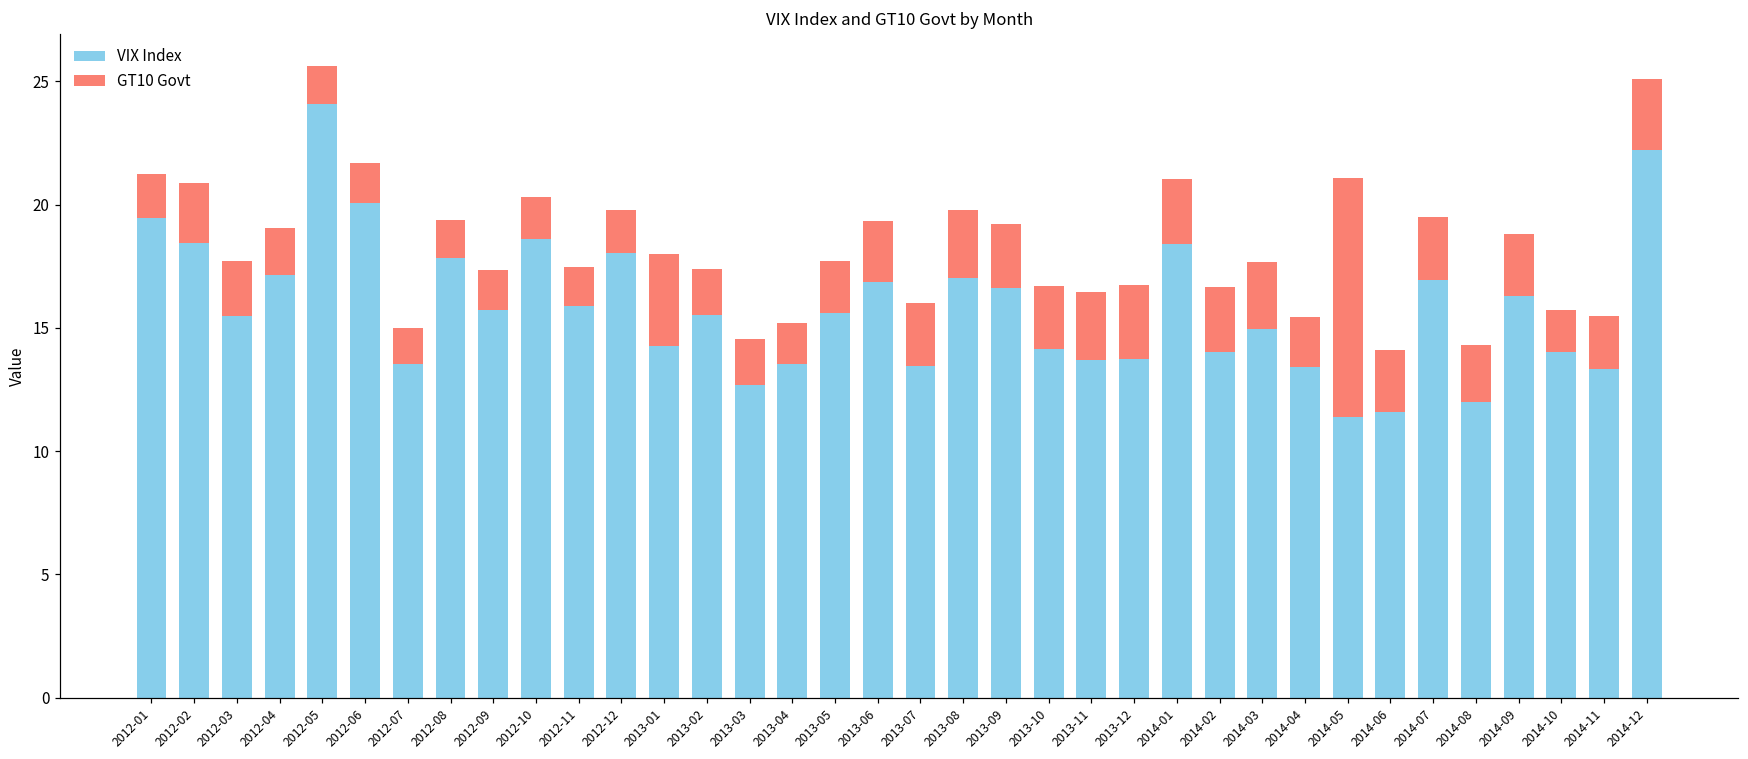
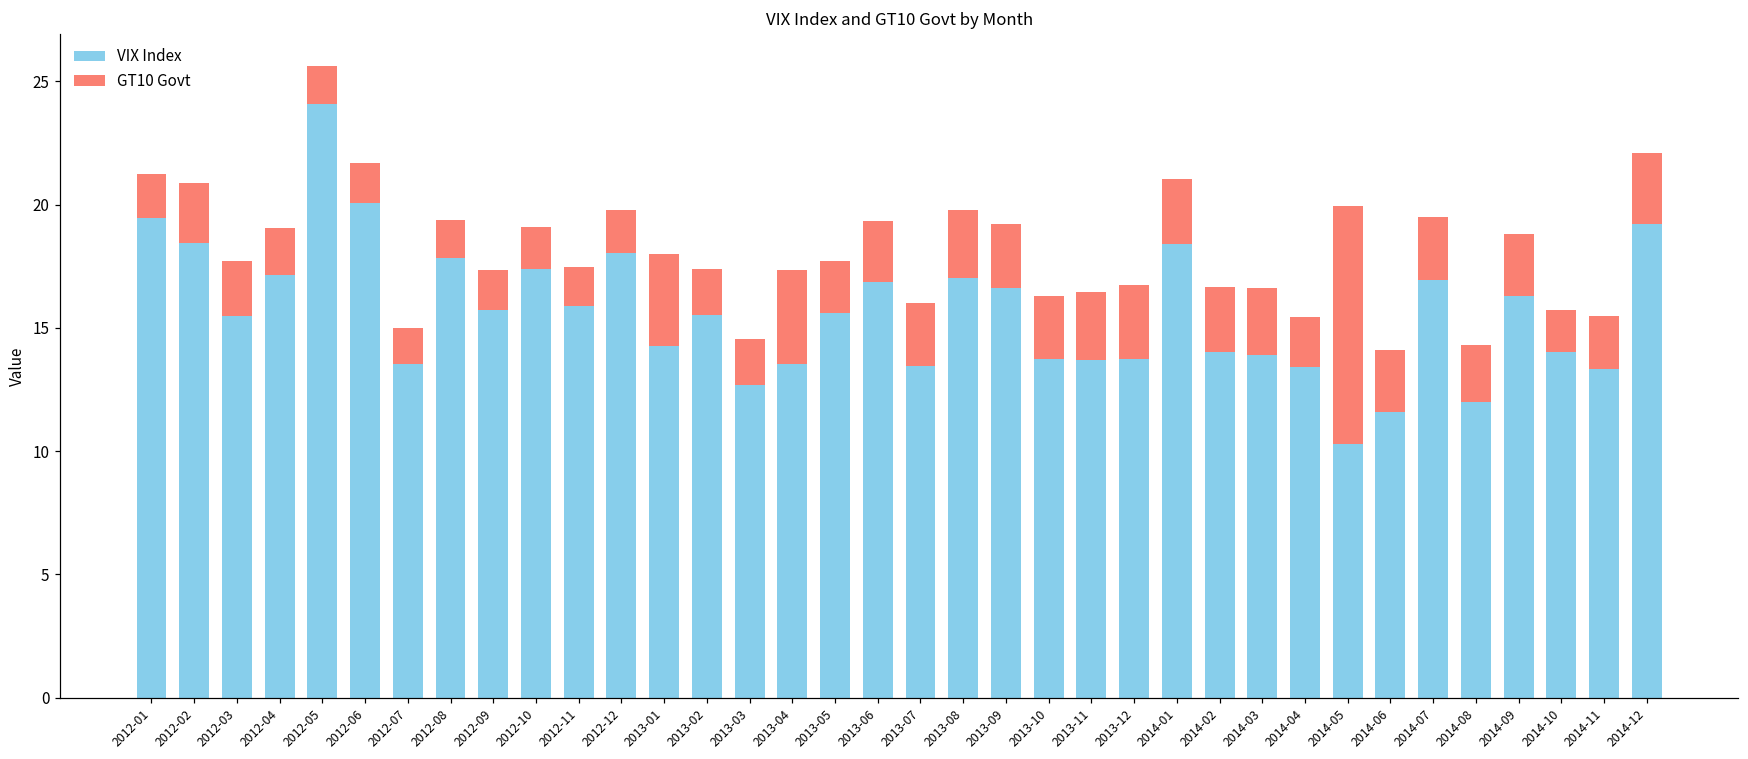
  {
    "VIX Index": {
      "2012-01": 19.4,
      "2012-02": 18.4,
      "2012-03": 15.5,
      "2012-04": 17.2,
      "2012-05": 24.1,
      "2012-06": 20.1,
      "2012-07": 13.5,
      "2012-08": 17.8,
      "2012-09": 15.7,
-     "2012-10": 18.6,
+     "2012-10": 17.4,
      "2012-11": 15.9,
      "2012-12": 18.0,
      "2013-01": 14.3,
      "2013-02": 15.5,
      "2013-03": 12.7,
      "2013-04": 13.5,
      "2013-05": 15.6,
      "2013-06": 16.9,
      "2013-07": 13.5,
      "2013-08": 17.0,
      "2013-09": 16.6,
-     "2013-10": 14.2,
+     "2013-10": 13.8,
      "2013-11": 13.7,
      "2013-12": 13.7,
      "2014-01": 18.4,
      "2014-02": 14.0,
-     "2014-03": 14.9,
+     "2014-03": 13.9,
      "2014-04": 13.4,
-     "2014-05": 11.4,
+     "2014-05": 10.3,
      "2014-06": 11.6,
      "2014-07": 17.0,
      "2014-08": 12.0,
      "2014-09": 16.3,
      "2014-10": 14.0,
      "2014-11": 13.3,
-     "2014-12": 22.2
+     "2014-12": 19.2
    },
    "GT10 Govt": {
      "2012-01": 1.8,
      "2012-02": 2.5,
      "2012-03": 2.2,
      "2012-04": 1.9,
      "2012-05": 1.6,
      "2012-06": 1.6,
      "2012-07": 1.5,
      "2012-08": 1.5,
      "2012-09": 1.6,
      "2012-10": 1.7,
      "2012-11": 1.6,
      "2012-12": 1.8,
      "2013-01": 3.7,
      "2013-02": 1.9,
      "2013-03": 1.9,
-     "2013-04": 1.7,
+     "2013-04": 3.8,
      "2013-05": 2.1,
      "2013-06": 2.5,
      "2013-07": 2.6,
      "2013-08": 2.8,
      "2013-09": 2.6,
      "2013-10": 2.6,
      "2013-11": 2.7,
      "2013-12": 3.0,
      "2014-01": 2.6,
      "2014-02": 2.6,
      "2014-03": 2.7,
      "2014-04": 2.0,
      "2014-05": 9.7,
      "2014-06": 2.5,
      "2014-07": 2.6,
      "2014-08": 2.3,
      "2014-09": 2.5,
      "2014-10": 1.7,
      "2014-11": 2.2,
      "2014-12": 2.9
    }
  }
